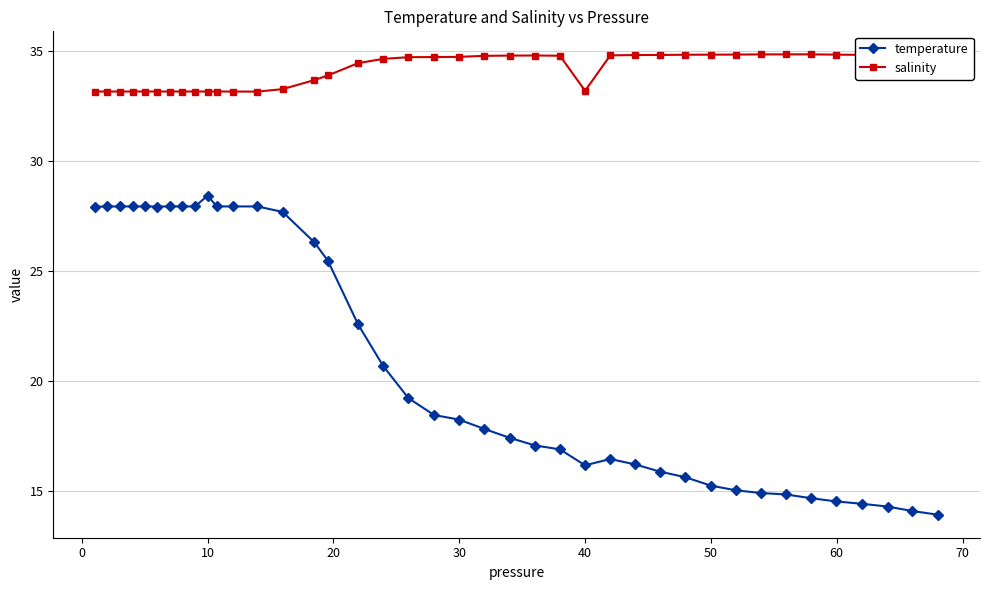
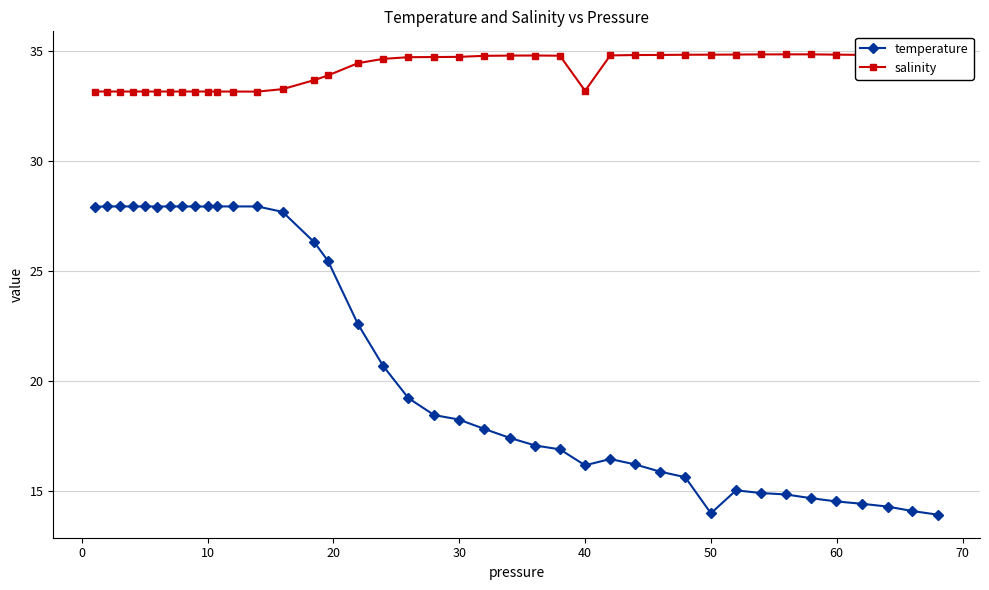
  {
    "temperature": {
-     "10": 28.4,
+     "10": 27.9,
      "40": 16.2,
-     "50": 15.3
+     "50": 14.0
    },
    "salinity": {
      "10": 33.1,
      "40": 33.2,
      "50": 34.8
    }
  }
